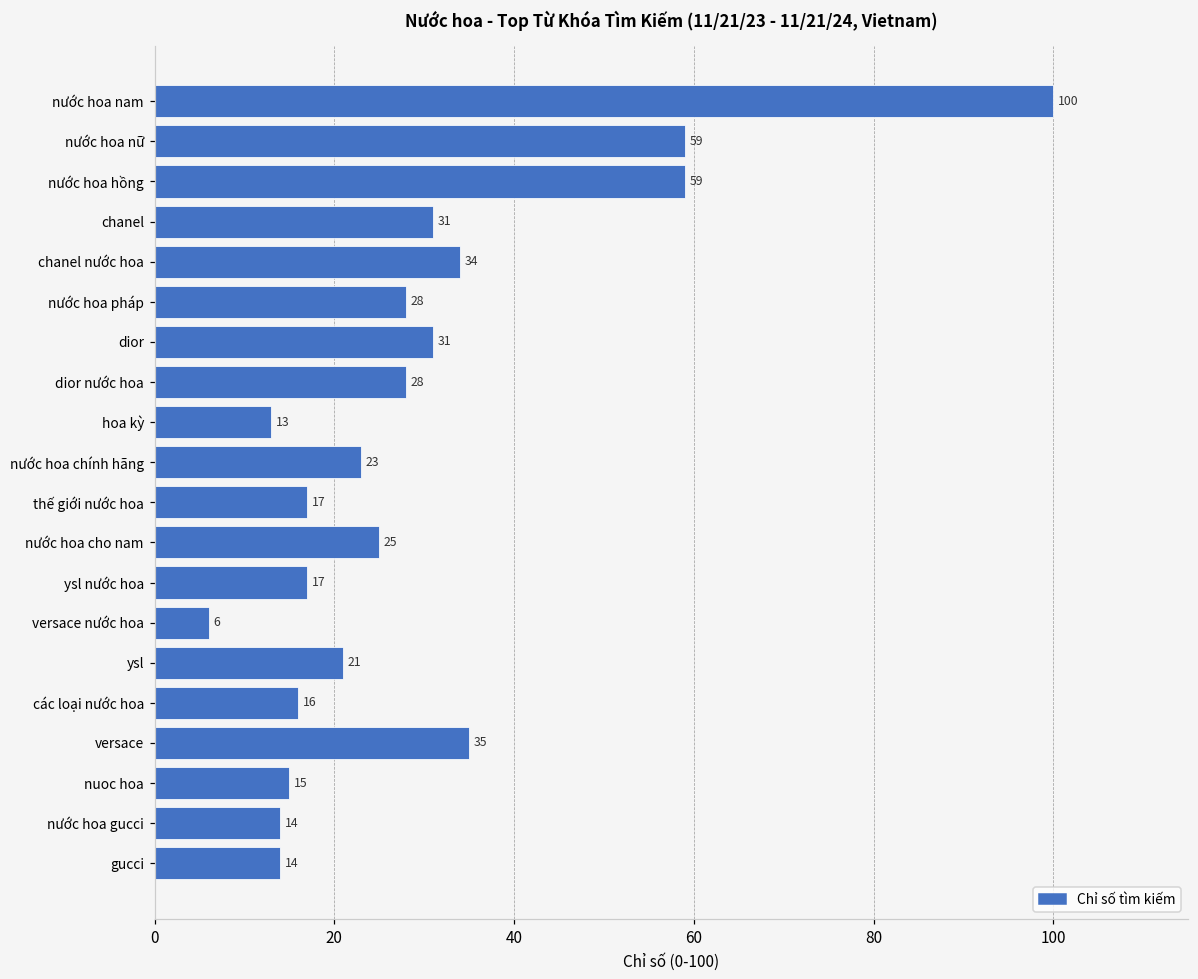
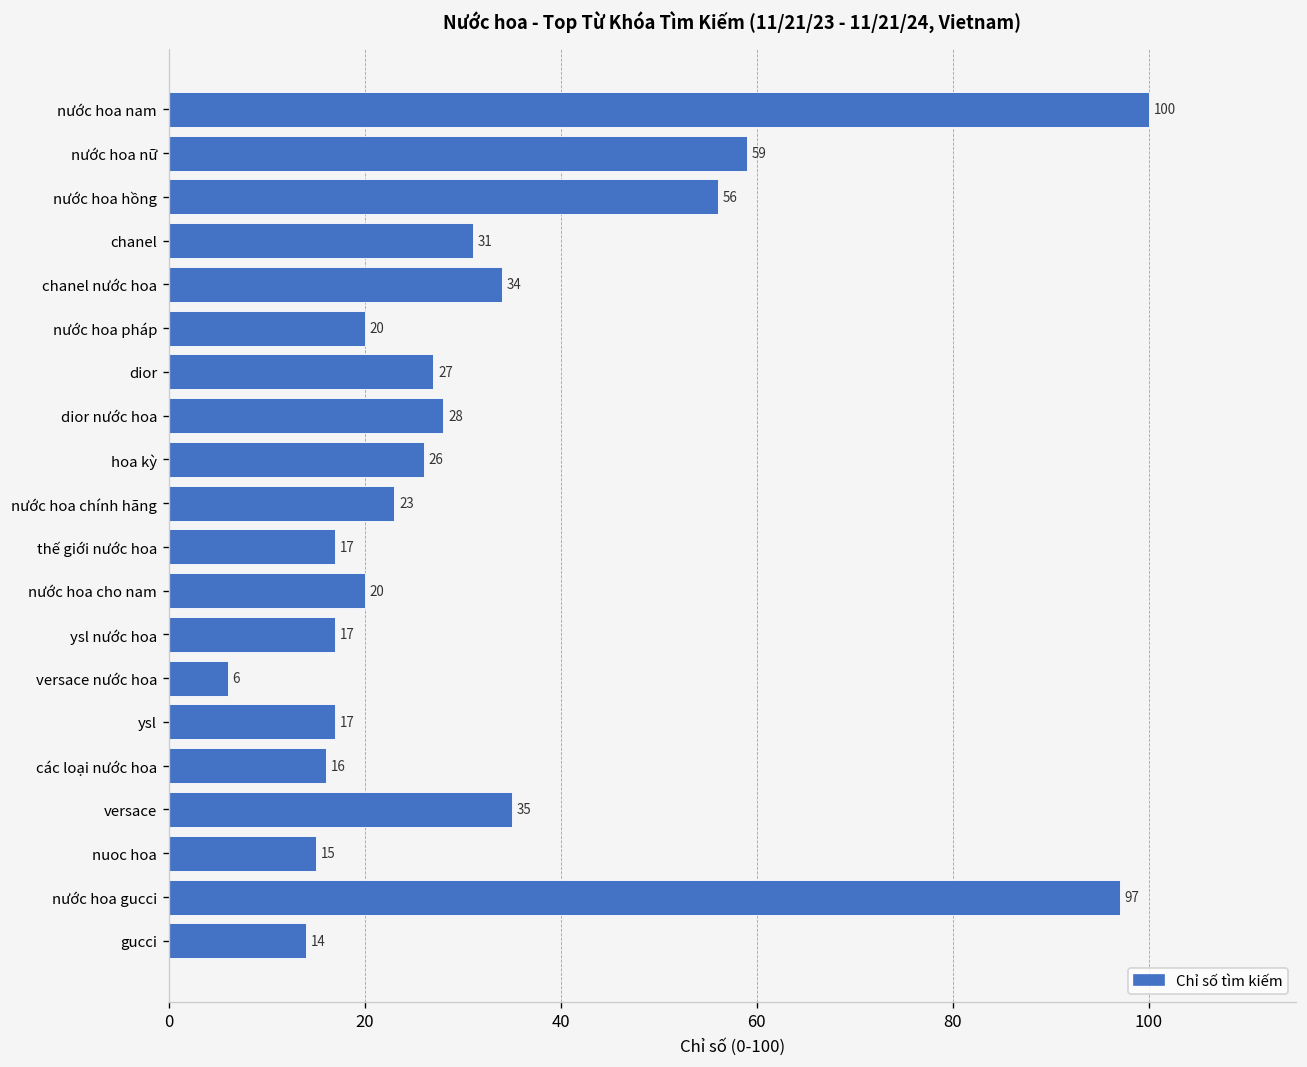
  {
    "nước hoa nam": 100,
    "nước hoa nữ": 59,
-   "nước hoa hồng": 59,
+   "nước hoa hồng": 56,
    "chanel": 31,
    "chanel nước hoa": 34,
-   "nước hoa pháp": 28,
-   "dior": 31,
+   "nước hoa pháp": 20,
+   "dior": 27,
    "dior nước hoa": 28,
-   "hoa kỳ": 13,
+   "hoa kỳ": 26,
    "nước hoa chính hãng": 23,
    "thế giới nước hoa": 17,
-   "nước hoa cho nam": 25,
+   "nước hoa cho nam": 20,
    "ysl nước hoa": 17,
    "versace nước hoa": 6,
-   "ysl": 21,
+   "ysl": 17,
    "các loại nước hoa": 16,
    "versace": 35,
    "nuoc hoa": 15,
-   "nước hoa gucci": 14,
+   "nước hoa gucci": 97,
    "gucci": 14
  }
